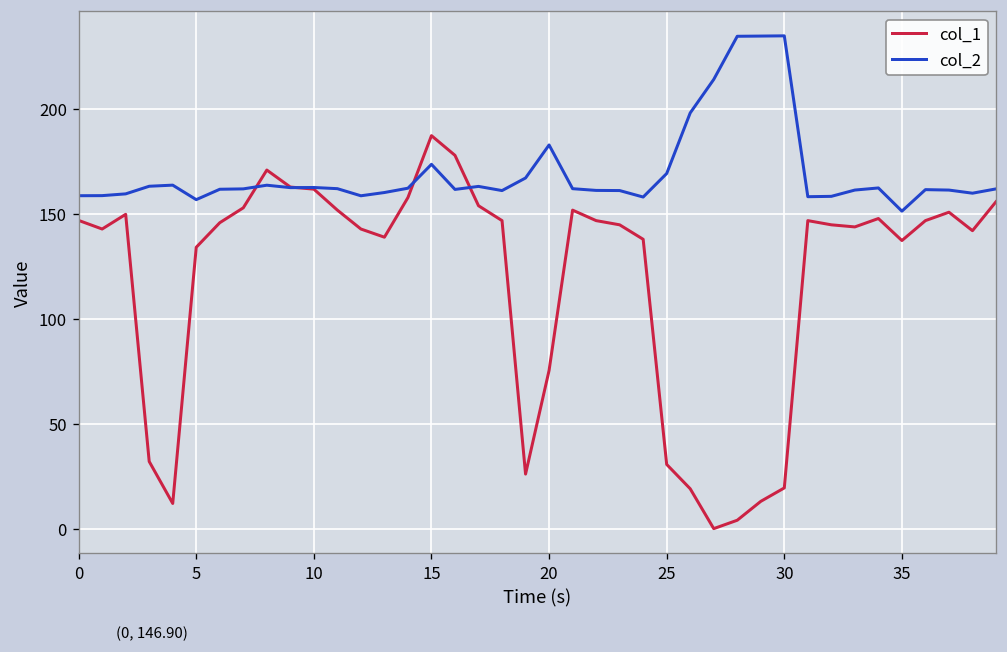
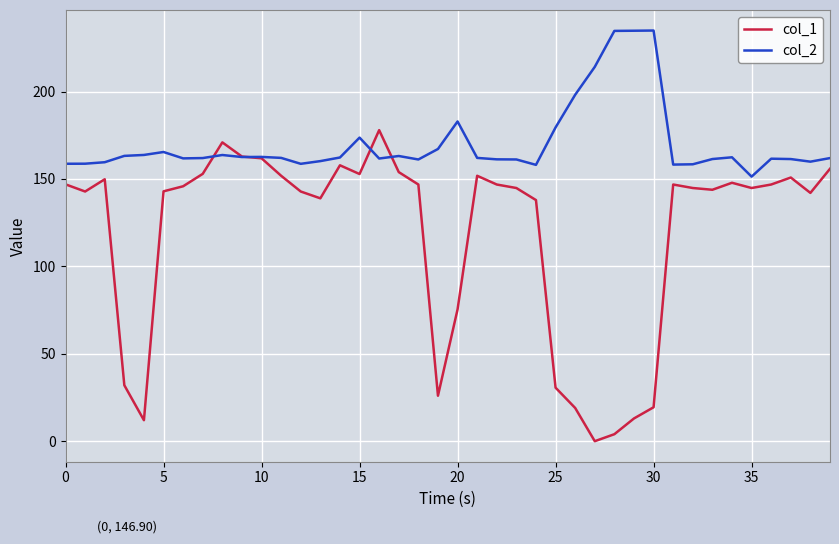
  {
    "col_1": {
      "0": 147,
-     "5": 134,
-     "15": 187,
+     "5": 143,
+     "15": 153,
      "20": 75,
      "25": 31,
      "30": 19,
-     "35": 137
+     "35": 145
    },
    "col_2": {
      "0": 159,
-     "5": 157,
+     "5": 165,
      "15": 174,
      "20": 183,
-     "25": 169,
+     "25": 179,
      "30": 235,
      "35": 151
    }
  }
